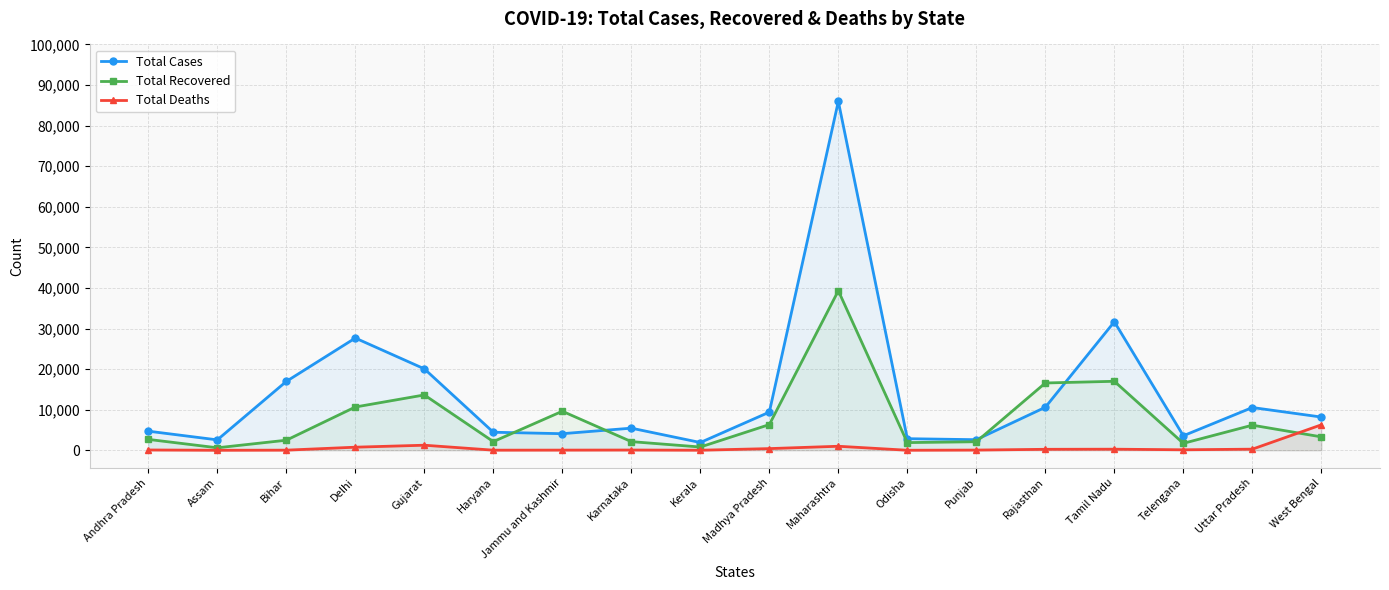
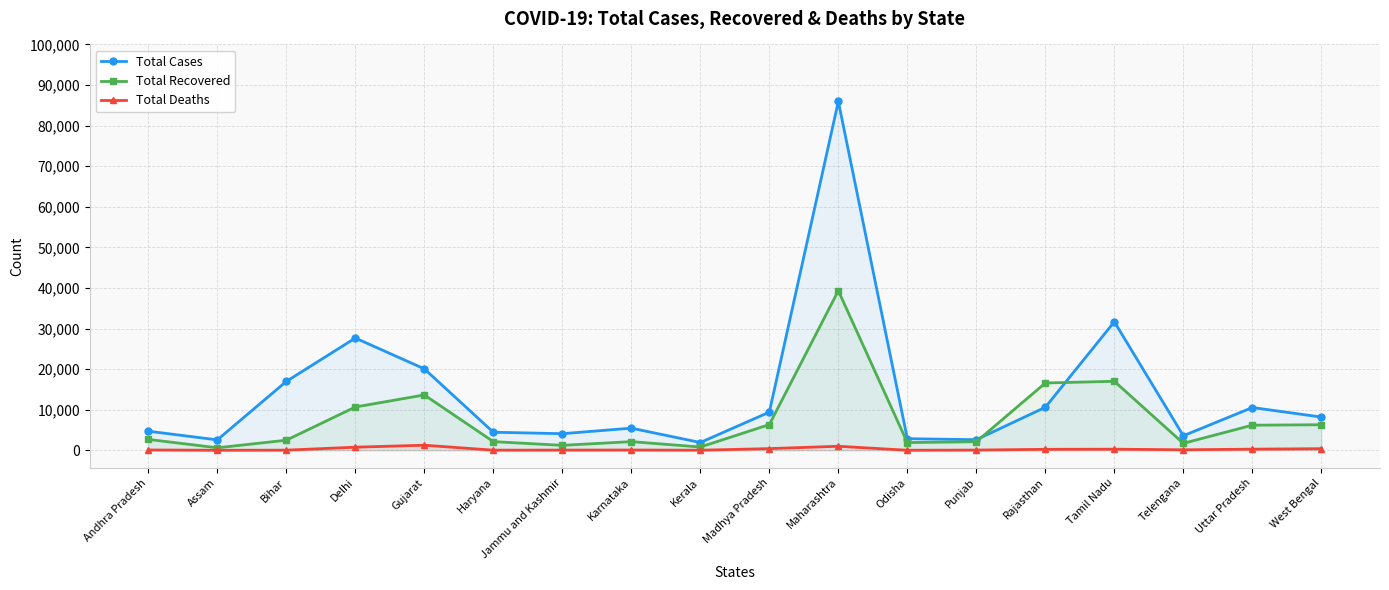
  {
    "Total Cases": {
      "Andhra Pradesh": "5,000",
      "Assam": "3,000",
      "Bihar": "17,000",
      "Delhi": "28,000",
      "Gujarat": "20,000",
      "Haryana": "4,000",
      "Jammu and Kashmir": "4,000",
      "Karnataka": "5,000",
      "Kerala": "2,000",
      "Madhya Pradesh": "9,000",
      "Maharashtra": "86,000",
      "Odisha": "3,000",
      "Rajasthan": "11,000",
      "Tamil Nadu": "32,000",
      "Telengana": "4,000",
      "Uttar Pradesh": "11,000",
      "West Bengal": "8,000"
    },
    "Total Recovered": {
      "Andhra Pradesh": "3,000",
      "Bihar": "2,000",
      "Delhi": "11,000",
      "Gujarat": "14,000",
      "Haryana": "2,000",
-     "Jammu and Kashmir": "10,000",
+     "Jammu and Kashmir": "1,000",
      "Karnataka": "2,000",
      "Kerala": "1,000",
      "Madhya Pradesh": "6,000",
      "Maharashtra": "39,000",
      "Odisha": "2,000",
      "Rajasthan": "17,000",
      "Tamil Nadu": "17,000",
      "Telengana": "2,000",
      "Uttar Pradesh": "6,000",
-     "West Bengal": "3,000"
+     "West Bengal": "6,000"
    },
    "Total Deaths": {
      "Andhra Pradesh": "0",
      "Bihar": "0",
      "Delhi": "1,000",
      "Gujarat": "1,000",
      "Haryana": "0",
      "Jammu and Kashmir": "0",
      "Karnataka": "0",
      "Kerala": "0",
      "Madhya Pradesh": "0",
      "Maharashtra": "1,000",
      "Odisha": "0",
      "Punjab": "0",
      "Rajasthan": "0",
      "Tamil Nadu": "0",
      "Telengana": "0",
      "Uttar Pradesh": "0",
-     "West Bengal": "6,000"
+     "West Bengal": "0"
    }
  }
